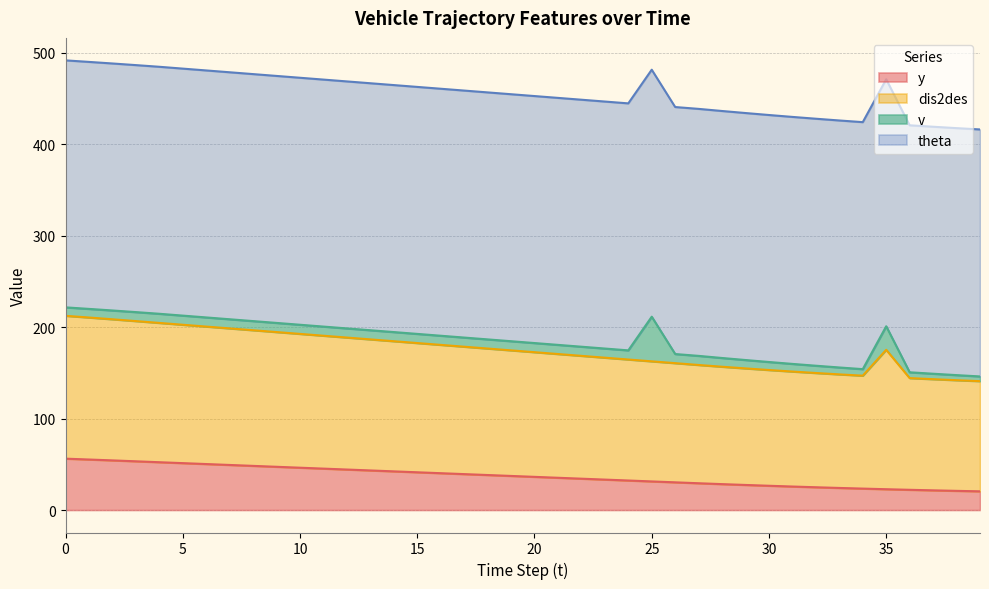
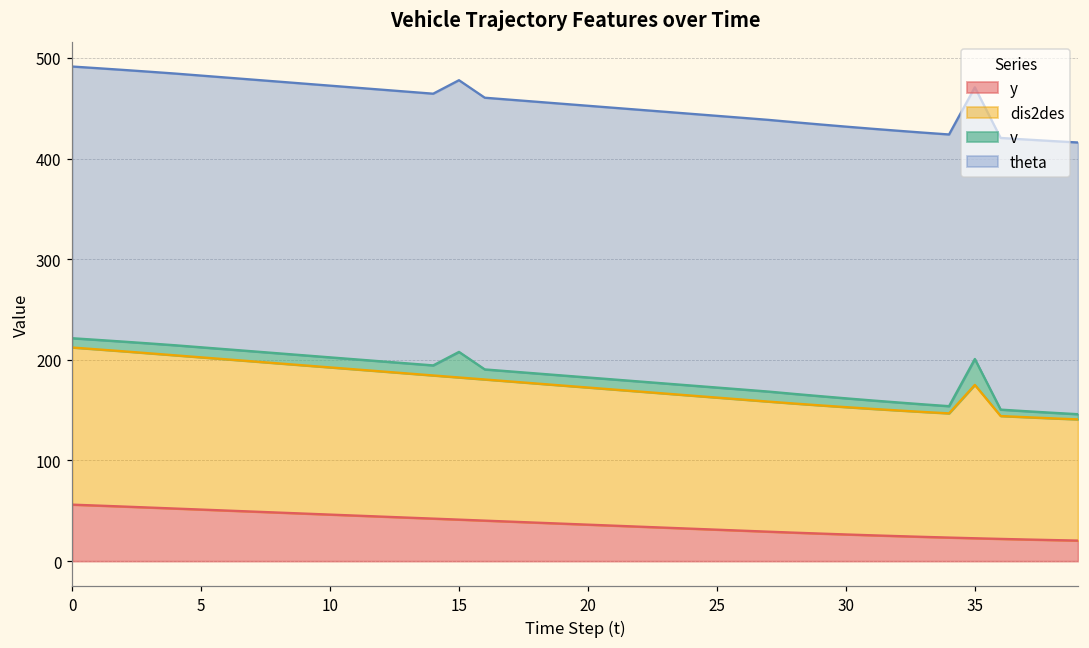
  {
    "y": {
      "0": 60,
      "5": 50,
      "10": 50,
      "15": 40,
      "20": 40,
      "25": 30,
      "30": 30,
      "35": 20
    },
    "dis2des": {
      "0": 160,
      "5": 150,
      "10": 150,
      "15": 140,
      "20": 140,
      "25": 130,
      "30": 130,
      "35": 150
    },
    "v": {
      "0": 10,
      "5": 10,
      "10": 10,
-     "15": 10,
+     "15": 30,
      "20": 10,
-     "25": 50,
+     "25": 10,
      "30": 10,
      "35": 30
    },
    "theta": {
      "0": 270,
      "5": 270,
      "10": 270,
      "15": 270,
      "20": 270,
      "25": 270,
      "30": 270
    }
  }
